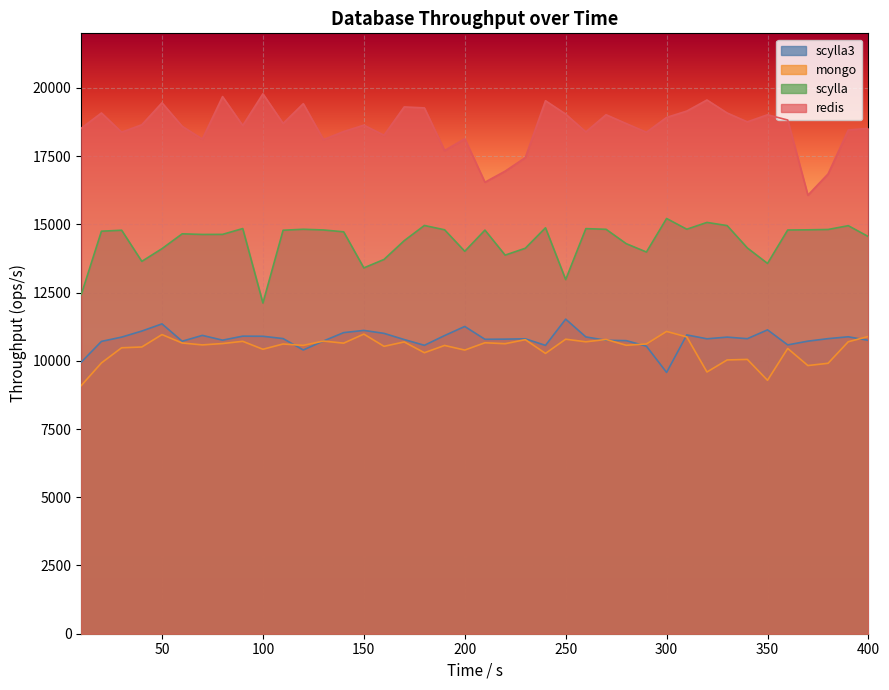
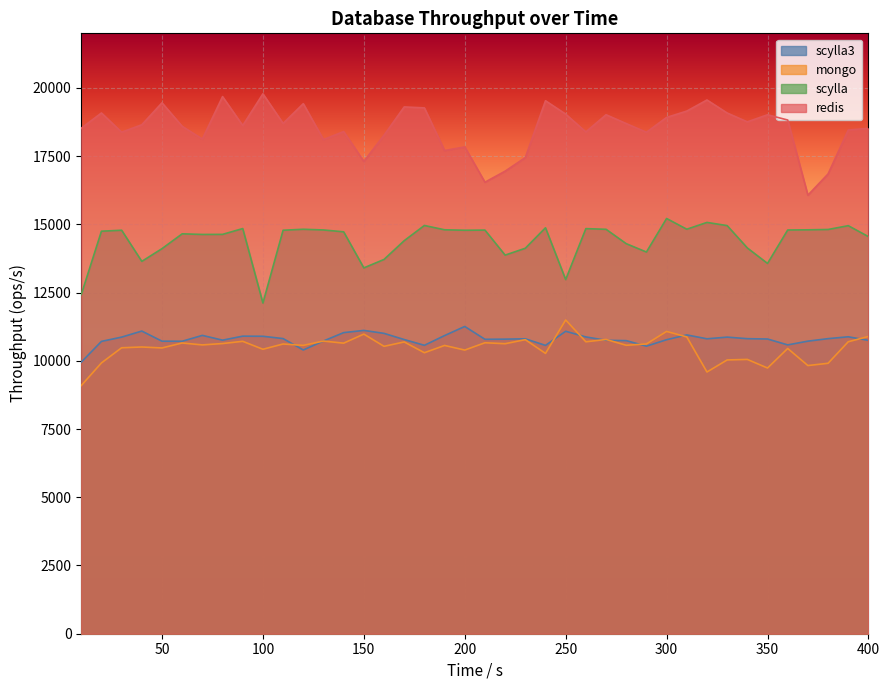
  {
    "scylla3": {
-     "50": 11400,
+     "50": 10700,
      "100": 10900,
      "150": 11100,
      "200": 11300,
-     "250": 11500,
-     "300": 9600,
-     "350": 11100,
+     "250": 11100,
+     "300": 10800,
+     "350": 10800,
      "400": 10700
    },
    "mongo": {
-     "50": 11000,
+     "50": 10500,
      "100": 10400,
      "150": 11000,
      "200": 10400,
-     "250": 10800,
+     "250": 11500,
      "300": 11100,
-     "350": 9300,
+     "350": 9700,
      "400": 10900
    },
    "scylla": {
      "50": 14100,
      "100": 12100,
      "150": 13400,
-     "200": 14000,
+     "200": 14800,
      "250": 13000,
      "300": 15200,
      "350": 13600,
      "400": 14500
    },
    "redis": {
      "50": 19500,
      "100": 19800,
-     "150": 18600,
-     "200": 18100,
+     "150": 17300,
+     "200": 17800,
      "250": 19000,
      "300": 18900,
      "350": 19000,
      "400": 18500
    }
  }
